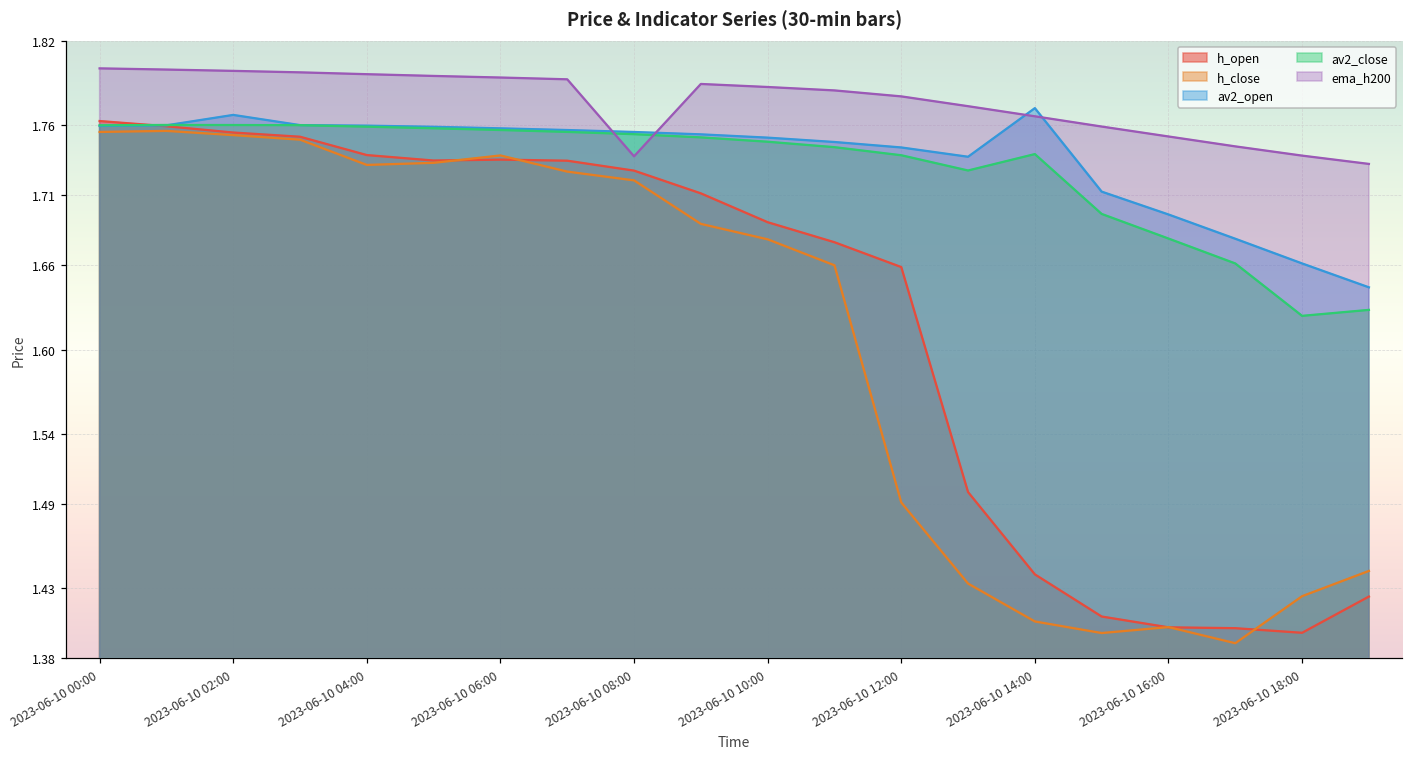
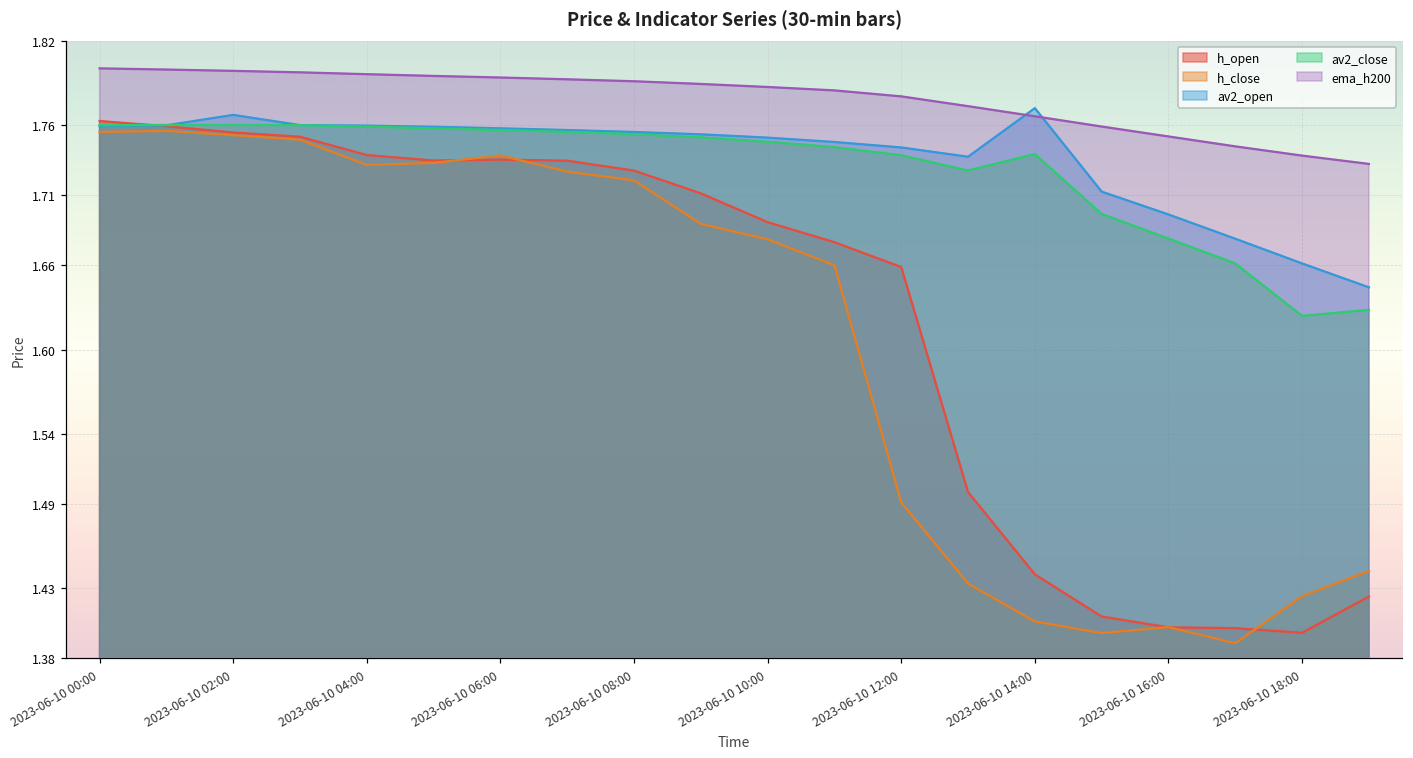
  {
    "av2_open": {
      "2023-06-10 02:00": 1.767,
      "2023-06-10 10:00": 1.751,
      "2023-06-10 12:00": 1.744,
      "2023-06-10 14:00": 1.772,
      "2023-06-10 16:00": 1.696,
      "2023-06-10 18:00": 1.661
    },
    "av2_close": {
      "2023-06-10 02:00": 1.760,
      "2023-06-10 10:00": 1.748,
      "2023-06-10 12:00": 1.738,
      "2023-06-10 14:00": 1.739,
      "2023-06-10 16:00": 1.679,
      "2023-06-10 18:00": 1.624
    },
    "ema_h200": {
      "2023-06-10 00:00": 1.800,
      "2023-06-10 02:00": 1.799,
      "2023-06-10 04:00": 1.796,
      "2023-06-10 06:00": 1.794,
-     "2023-06-10 08:00": 1.738,
+     "2023-06-10 08:00": 1.791,
      "2023-06-10 10:00": 1.787,
      "2023-06-10 12:00": 1.780,
      "2023-06-10 14:00": 1.766,
      "2023-06-10 16:00": 1.752,
      "2023-06-10 18:00": 1.738
    }
  }
